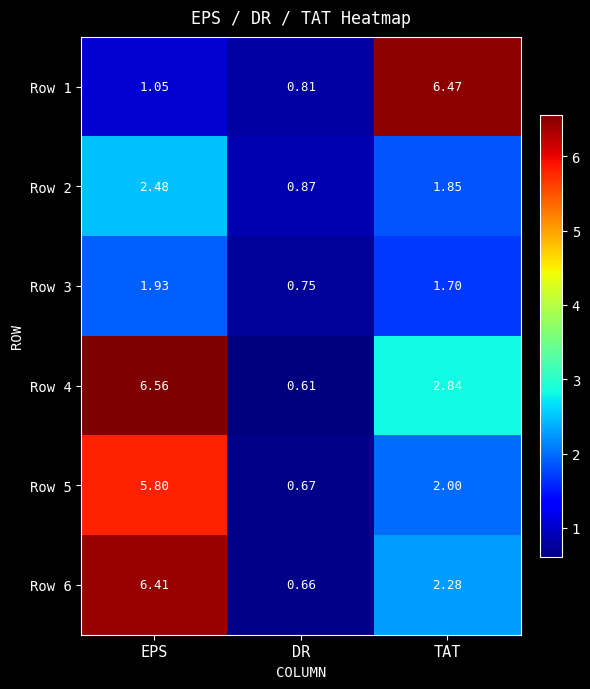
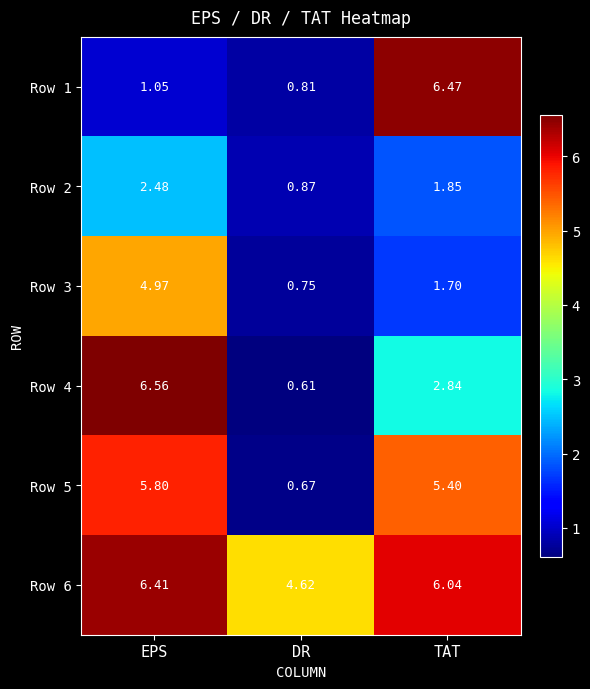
  {
    "Row 1": {
      "EPS": 1.05,
      "DR": 0.81,
      "TAT": 6.47
    },
    "Row 2": {
      "EPS": 2.48,
      "DR": 0.87,
      "TAT": 1.85
    },
    "Row 3": {
-     "EPS": 1.93,
+     "EPS": 4.97,
      "DR": 0.75,
      "TAT": 1.70
    },
    "Row 4": {
      "EPS": 6.56,
      "DR": 0.61,
      "TAT": 2.84
    },
    "Row 5": {
      "EPS": 5.80,
      "DR": 0.67,
-     "TAT": 2.00
+     "TAT": 5.40
    },
    "Row 6": {
      "EPS": 6.41,
-     "DR": 0.66,
-     "TAT": 2.28
+     "DR": 4.62,
+     "TAT": 6.04
    }
  }
